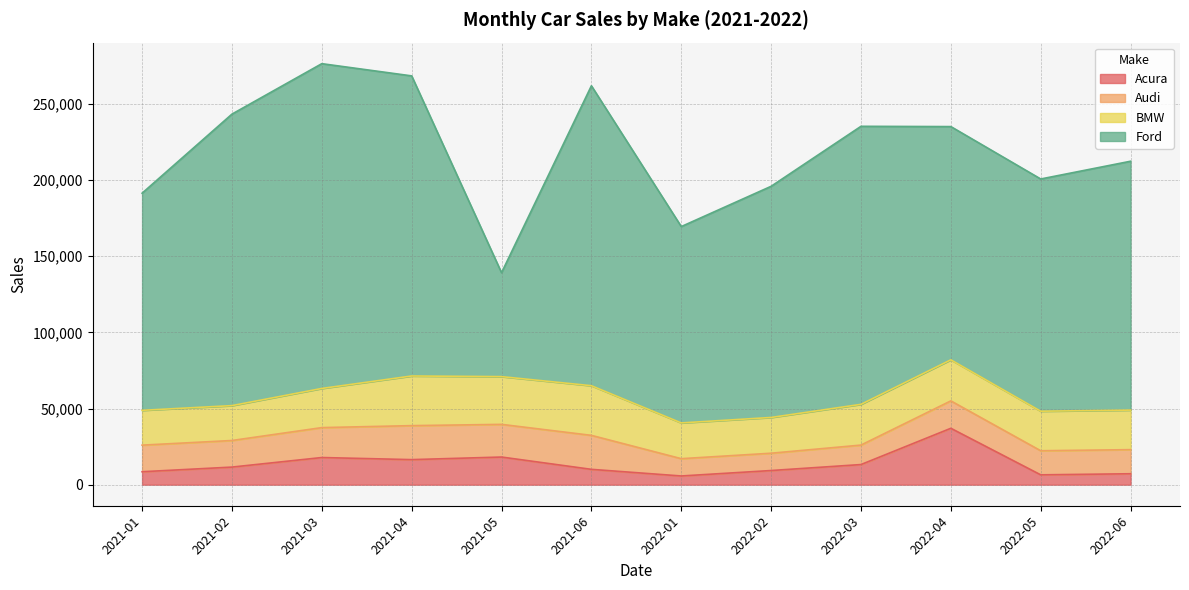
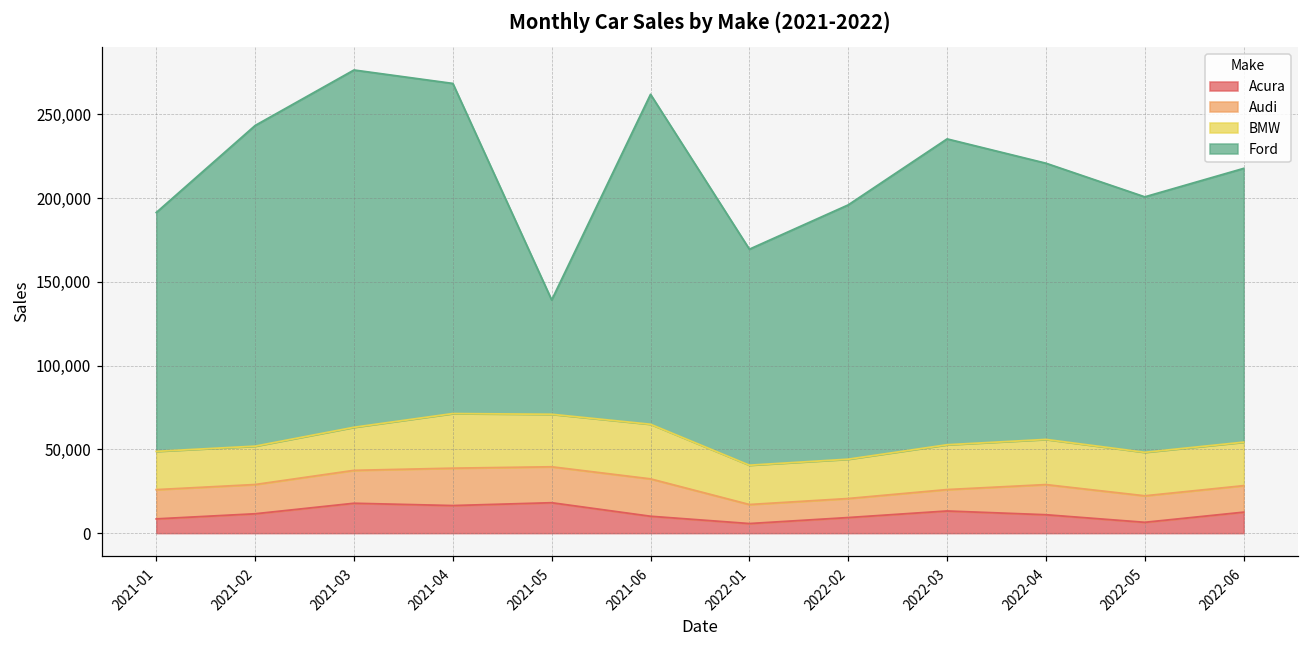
  {
    "Acura": {
      "2021-01": "9,000",
      "2021-02": "12,000",
      "2021-03": "18,000",
      "2021-04": "16,000",
      "2021-05": "18,000",
      "2021-06": "10,000",
      "2022-01": "6,000",
      "2022-02": "9,000",
      "2022-03": "13,000",
-     "2022-04": "37,000",
+     "2022-04": "11,000",
      "2022-05": "6,000",
-     "2022-06": "7,000"
+     "2022-06": "13,000"
    },
    "Ford": {
      "2021-01": "143,000",
      "2021-02": "191,000",
      "2021-03": "213,000",
      "2021-04": "197,000",
      "2021-05": "68,000",
      "2021-06": "197,000",
      "2022-01": "129,000",
      "2022-02": "152,000",
      "2022-03": "183,000",
-     "2022-04": "153,000",
+     "2022-04": "165,000",
      "2022-05": "152,000",
      "2022-06": "163,000"
    }
  }
